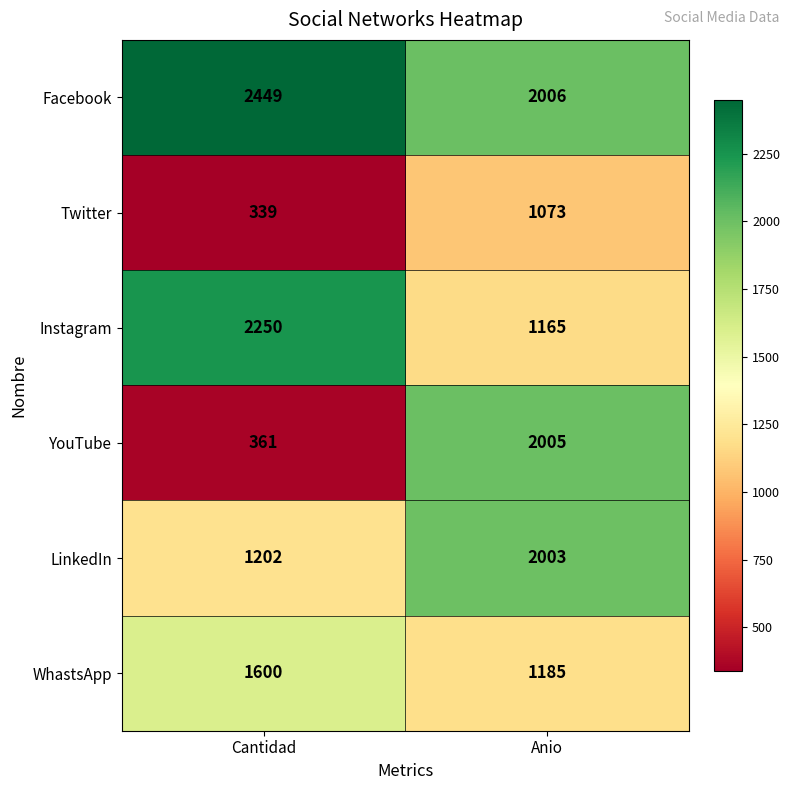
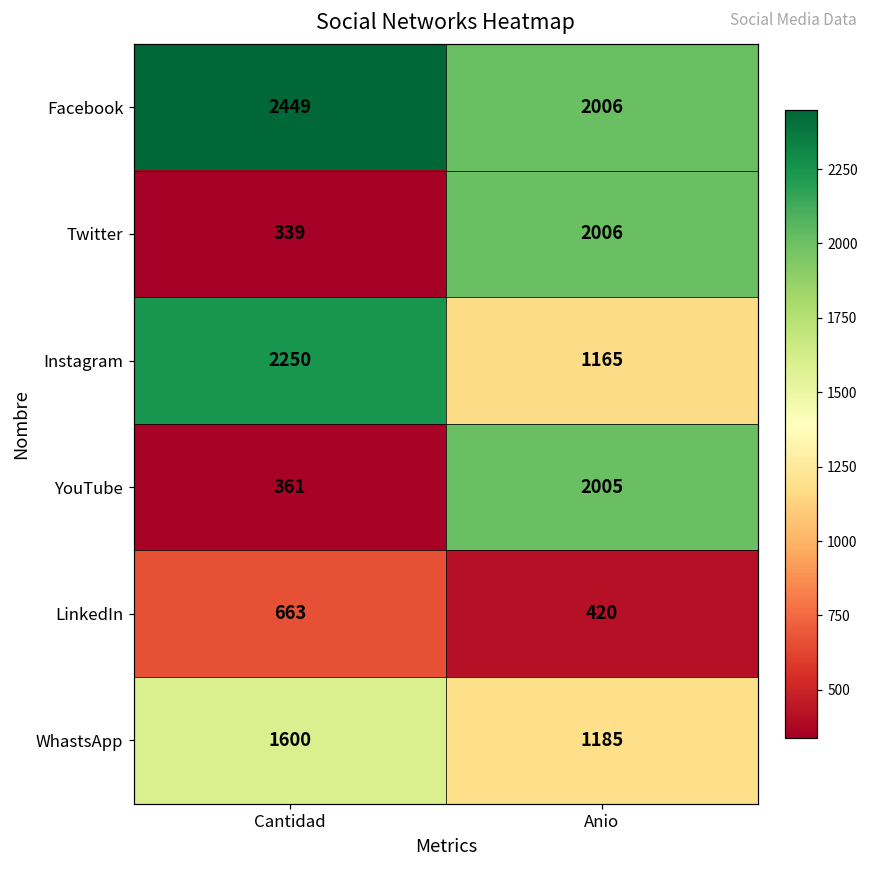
  {
    "Facebook": {
      "Cantidad": 2449,
      "Anio": 2006
    },
    "Twitter": {
      "Cantidad": 339,
-     "Anio": 1073
+     "Anio": 2006
    },
    "Instagram": {
      "Cantidad": 2250,
      "Anio": 1165
    },
    "YouTube": {
      "Cantidad": 361,
      "Anio": 2005
    },
    "LinkedIn": {
-     "Cantidad": 1202,
-     "Anio": 2003
+     "Cantidad": 663,
+     "Anio": 420
    },
    "WhastsApp": {
      "Cantidad": 1600,
      "Anio": 1185
    }
  }
